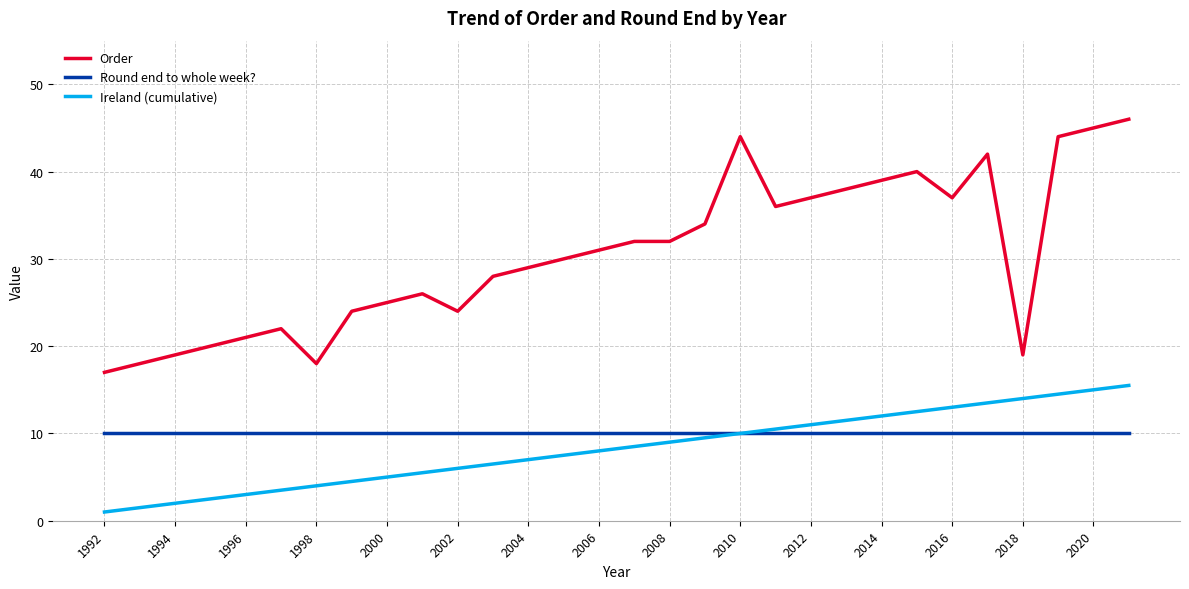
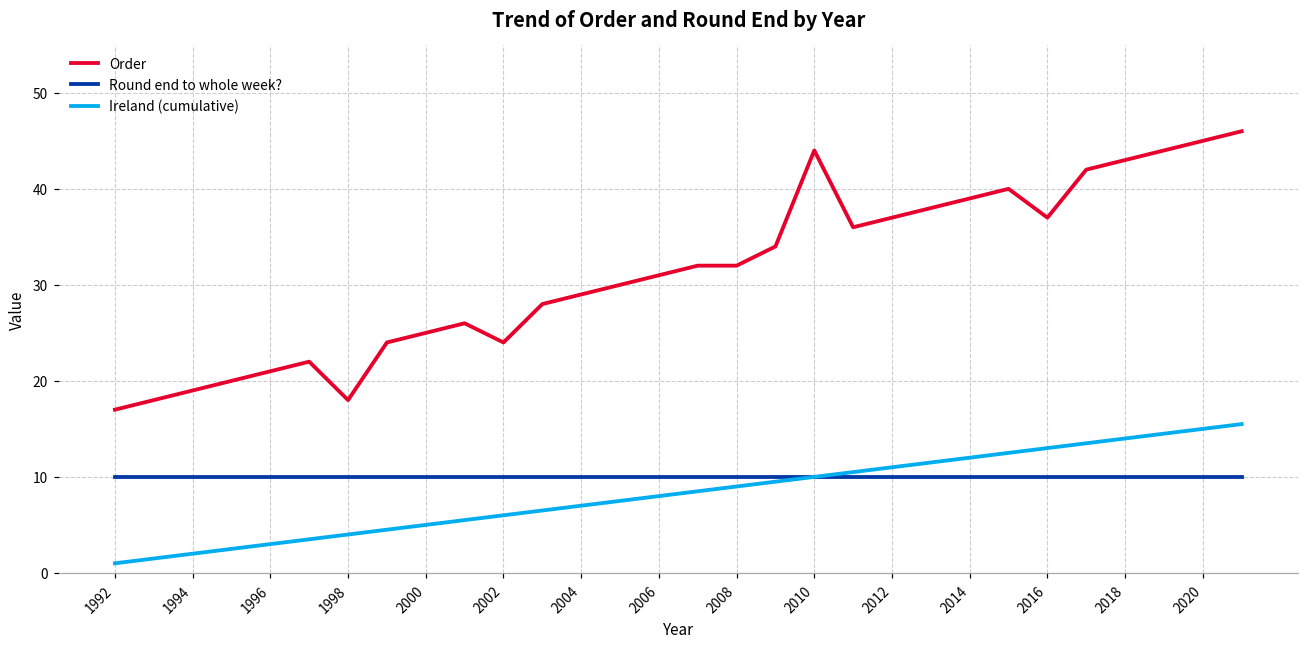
  {
    "Order": {
      "1992": 17,
      "1994": 19,
      "1996": 21,
      "1998": 18,
      "2000": 25,
      "2002": 24,
      "2004": 29,
      "2006": 31,
      "2008": 32,
      "2010": 44,
      "2012": 37,
      "2014": 39,
      "2016": 37,
-     "2018": 19,
+     "2018": 43,
      "2020": 45
    },
    "Round end to whole week?": {
      "1992": 10,
      "1994": 10,
      "1996": 10,
      "1998": 10,
      "2000": 10,
      "2002": 10,
      "2004": 10,
      "2006": 10,
      "2008": 10,
      "2012": 10,
      "2014": 10,
      "2016": 10,
      "2018": 10,
      "2020": 10
    },
    "Ireland (cumulative)": {
      "1992": 1,
      "1994": 2,
      "1996": 3,
      "1998": 4,
      "2000": 5,
      "2002": 6,
      "2004": 7,
      "2006": 8,
      "2008": 9,
      "2012": 11,
      "2014": 12,
      "2016": 13,
      "2018": 14,
      "2020": 15
    }
  }
